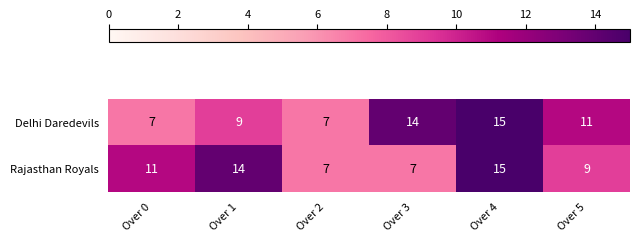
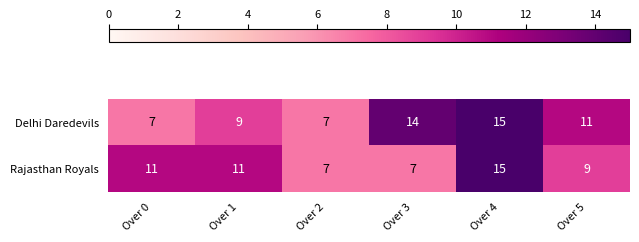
  {
    "Delhi Daredevils": {
      "Over 0": 7,
      "Over 1": 9,
      "Over 2": 7,
      "Over 3": 14,
      "Over 4": 15,
      "Over 5": 11
    },
    "Rajasthan Royals": {
      "Over 0": 11,
-     "Over 1": 14,
+     "Over 1": 11,
      "Over 2": 7,
      "Over 3": 7,
      "Over 4": 15,
      "Over 5": 9
    }
  }
